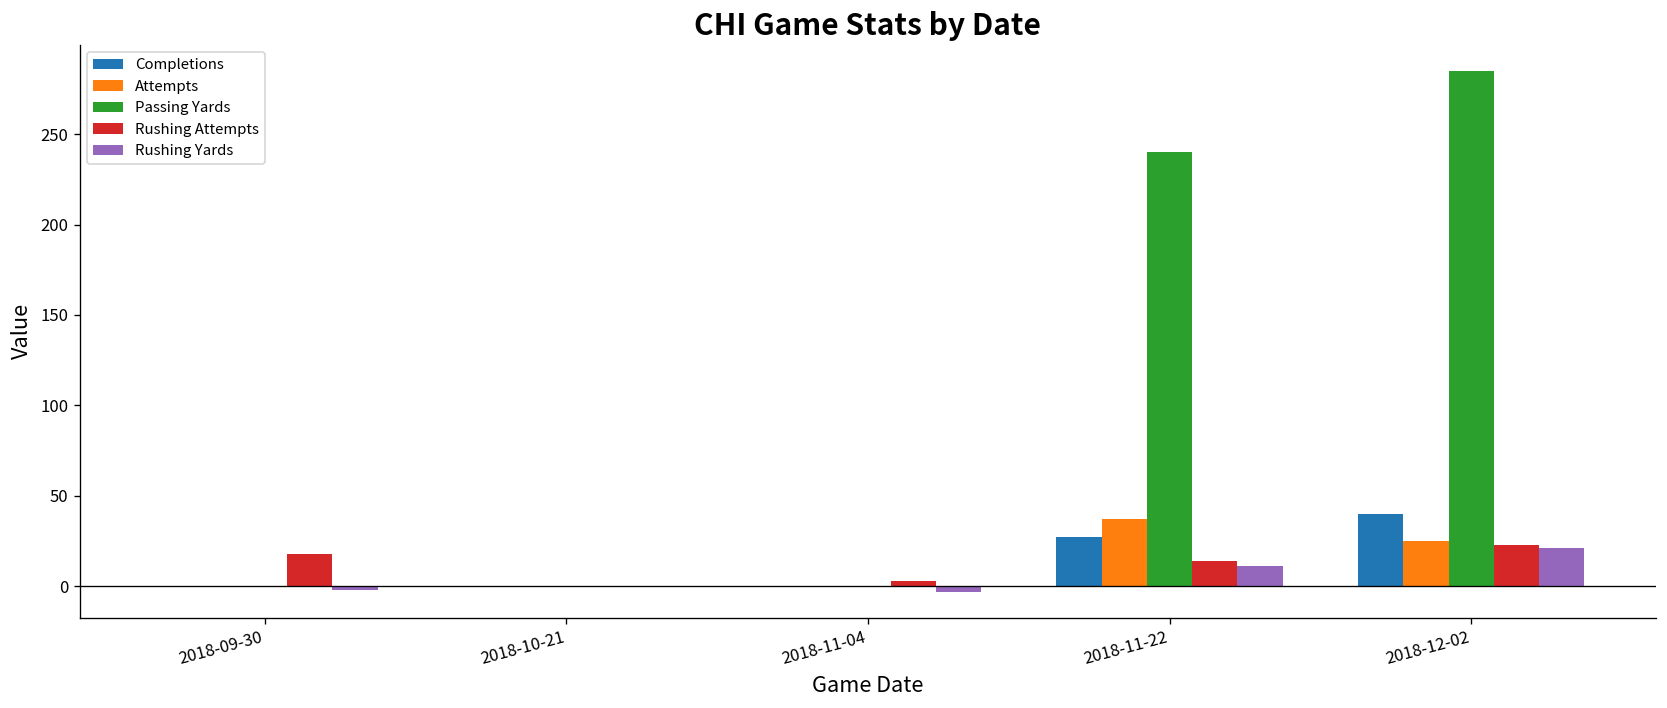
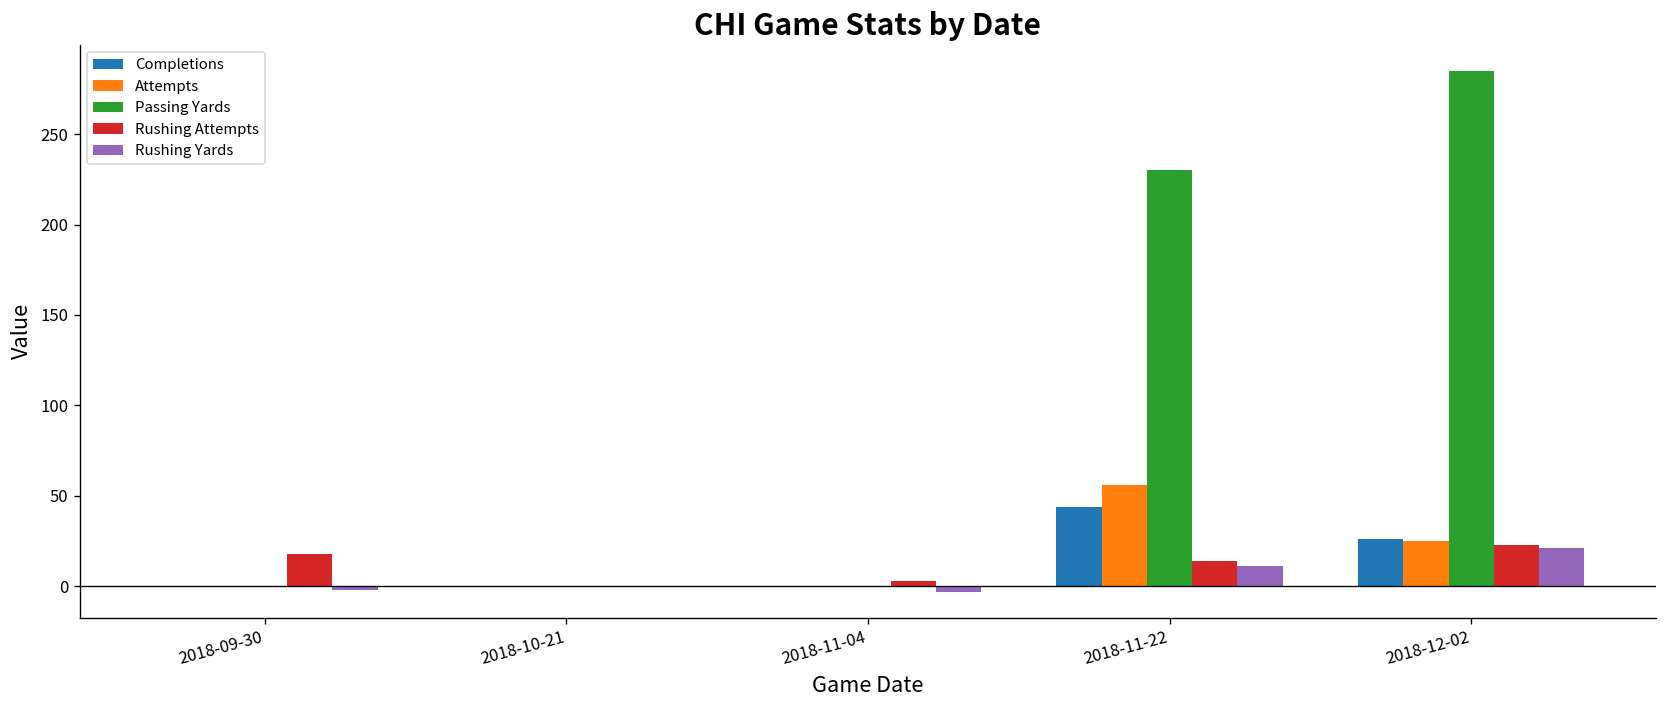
  {
    "Completions": {
      "2018-09-30": 0,
      "2018-10-21": 0,
      "2018-11-04": 0,
-     "2018-11-22": 27,
-     "2018-12-02": 40
+     "2018-11-22": 44,
+     "2018-12-02": 26
    },
    "Attempts": {
      "2018-09-30": 0,
      "2018-10-21": 0,
      "2018-11-04": 0,
-     "2018-11-22": 37,
+     "2018-11-22": 56,
      "2018-12-02": 25
    },
    "Passing Yards": {
      "2018-09-30": 0,
      "2018-10-21": 0,
      "2018-11-04": 0,
-     "2018-11-22": 240,
+     "2018-11-22": 230,
      "2018-12-02": 285
    },
    "Rushing Attempts": {
      "2018-09-30": 18,
      "2018-10-21": 0,
      "2018-11-04": 3,
      "2018-11-22": 14,
      "2018-12-02": 23
    },
    "Rushing Yards": {
      "2018-09-30": -2,
      "2018-10-21": 0,
      "2018-11-04": -3,
      "2018-11-22": 11,
      "2018-12-02": 21
    }
  }
